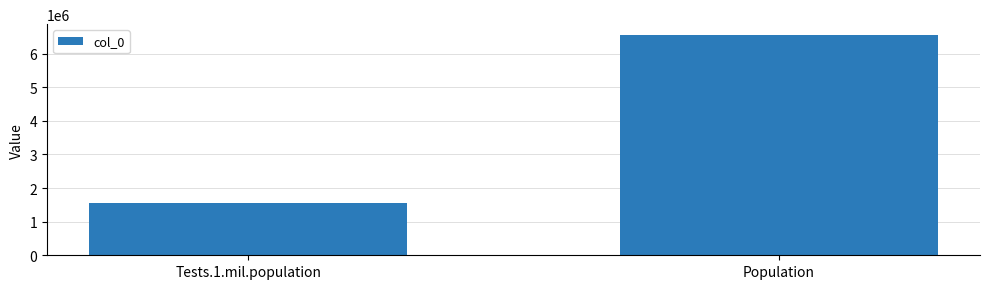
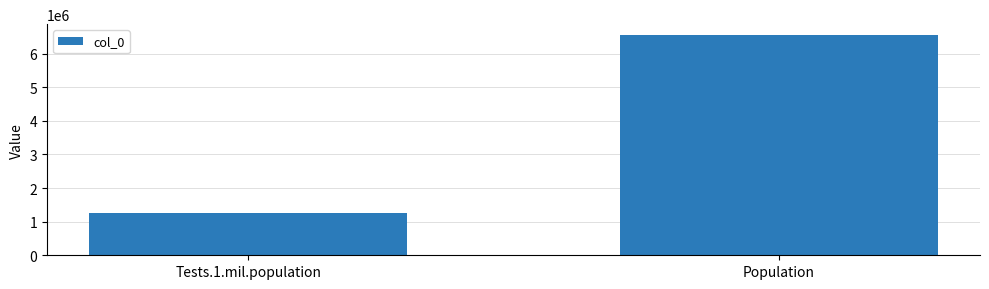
  {
-   "Tests.1.mil.population": 1600000,
+   "Tests.1.mil.population": 1200000,
    "Population": 6600000
  }
